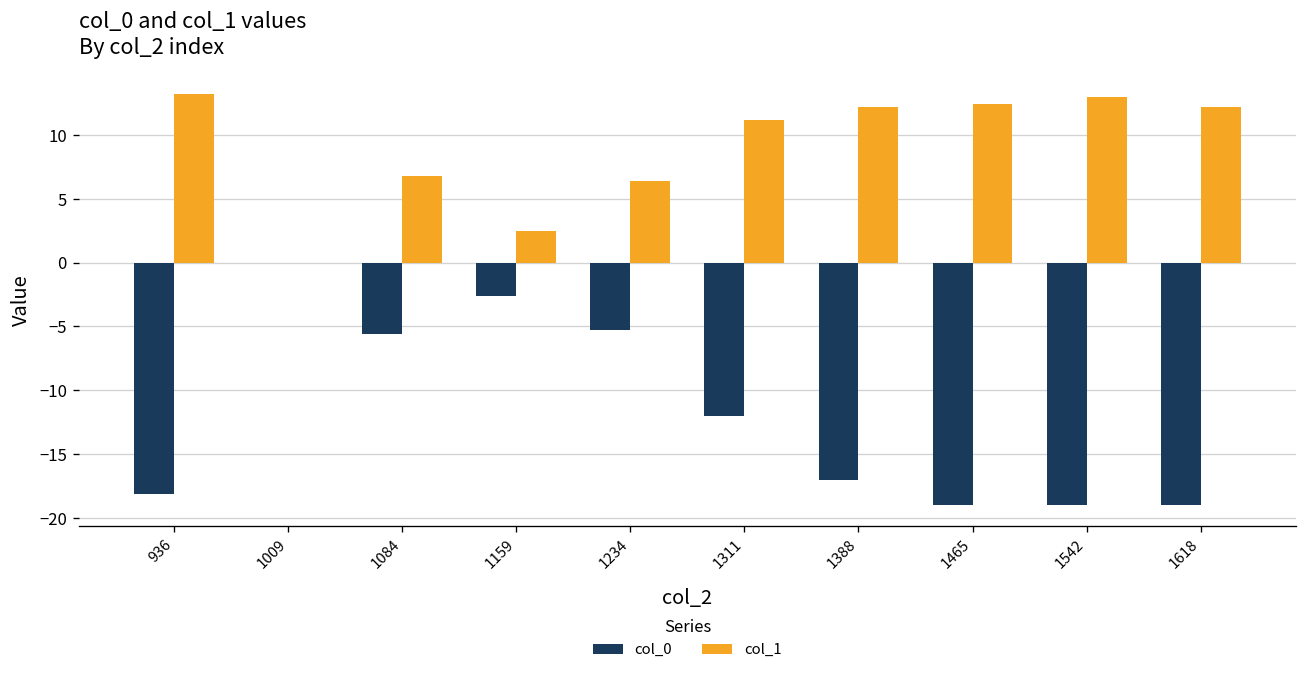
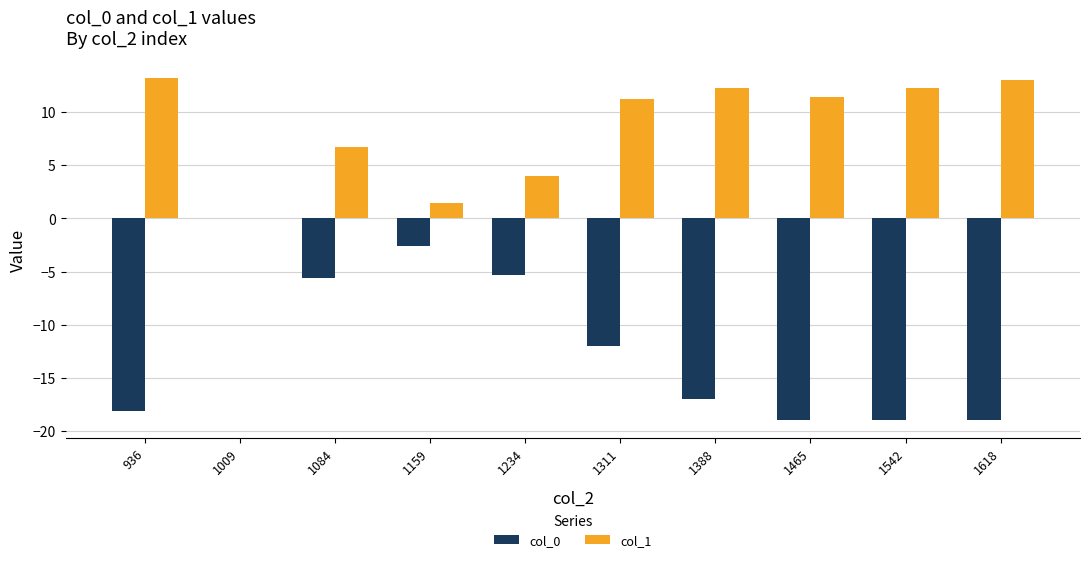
  {
    "col_0": {
      "936": -18.2,
      "1009": 0.0,
      "1084": -5.6,
      "1159": -2.6,
      "1234": -5.3,
      "1311": -12.0,
      "1388": -17.0,
      "1465": -19.0,
      "1542": -19.0,
      "1618": -19.0
    },
    "col_1": {
      "936": 13.2,
      "1009": 0.0,
      "1084": 6.7,
-     "1159": 2.5,
-     "1234": 6.4,
+     "1159": 1.5,
+     "1234": 4.0,
      "1311": 11.2,
      "1388": 12.2,
-     "1465": 12.4,
-     "1542": 13.0,
-     "1618": 12.2
+     "1465": 11.4,
+     "1542": 12.2,
+     "1618": 13.0
    }
  }
